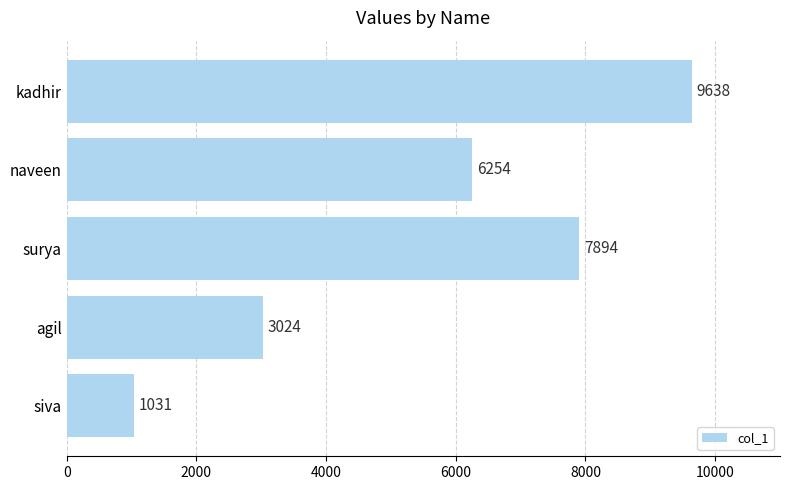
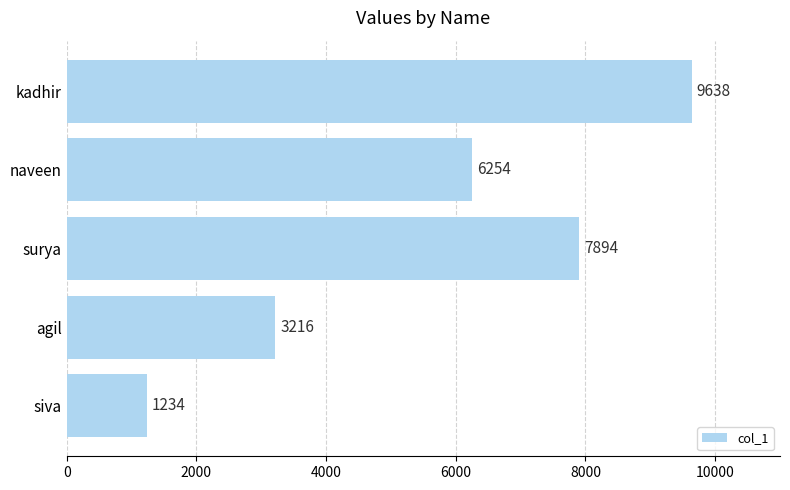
  {
    "kadhir": 9638,
    "naveen": 6254,
    "surya": 7894,
-   "agil": 3024,
-   "siva": 1031
+   "agil": 3216,
+   "siva": 1234
  }
